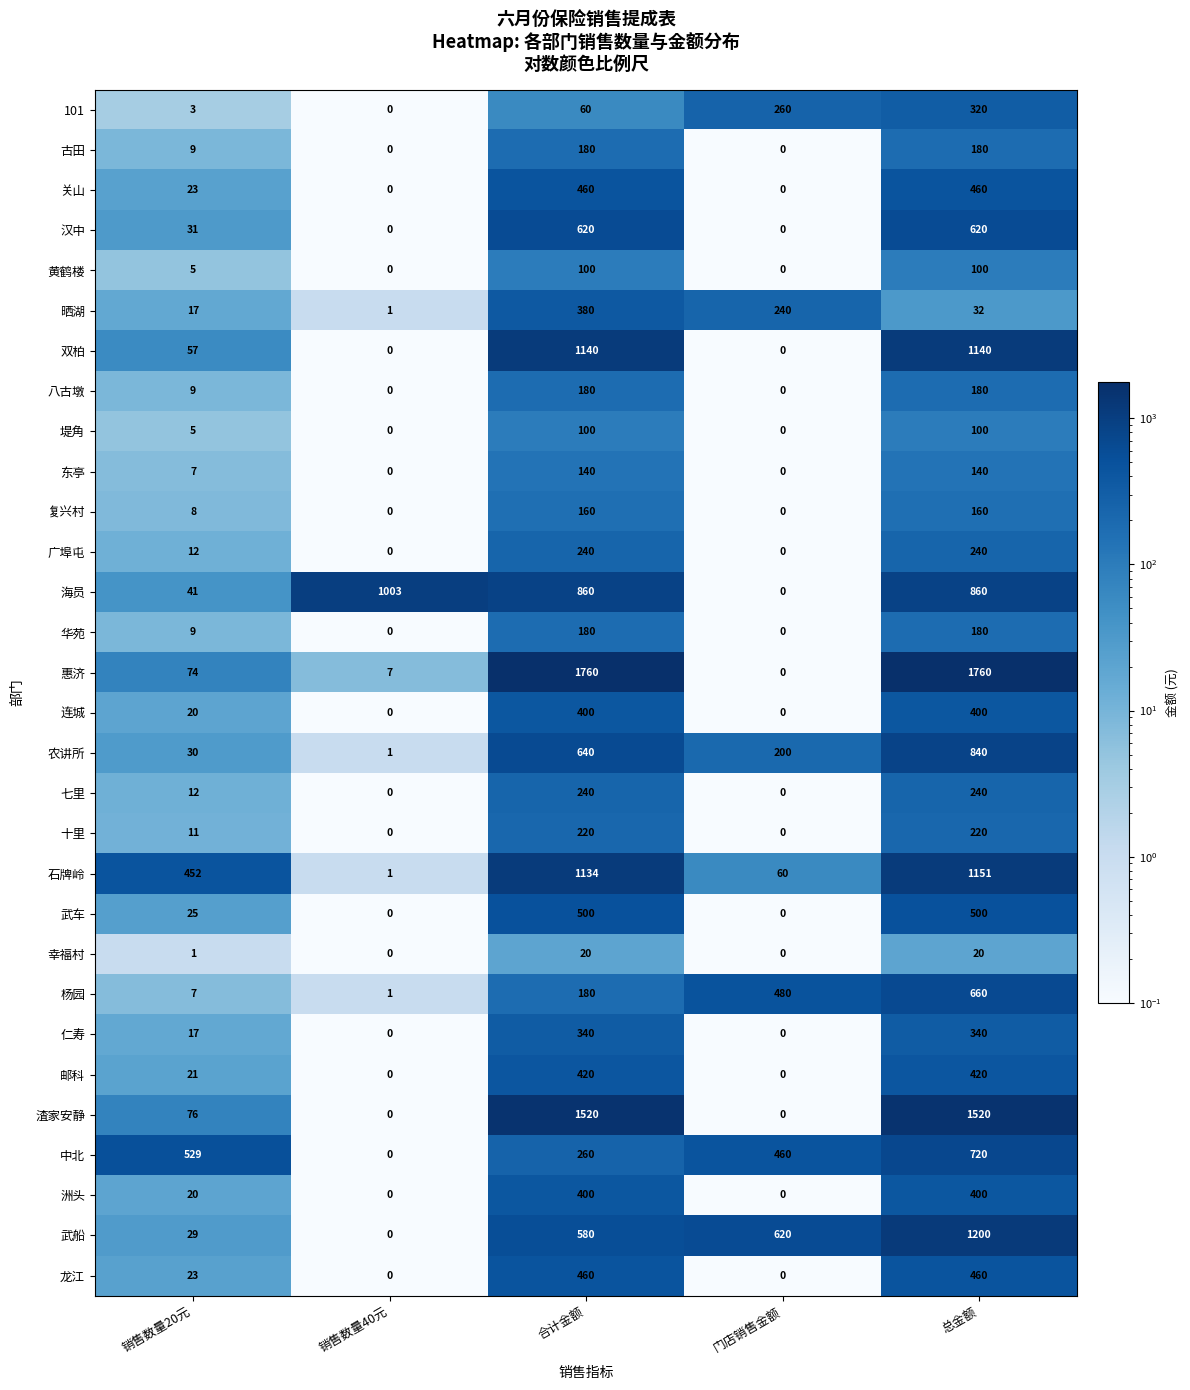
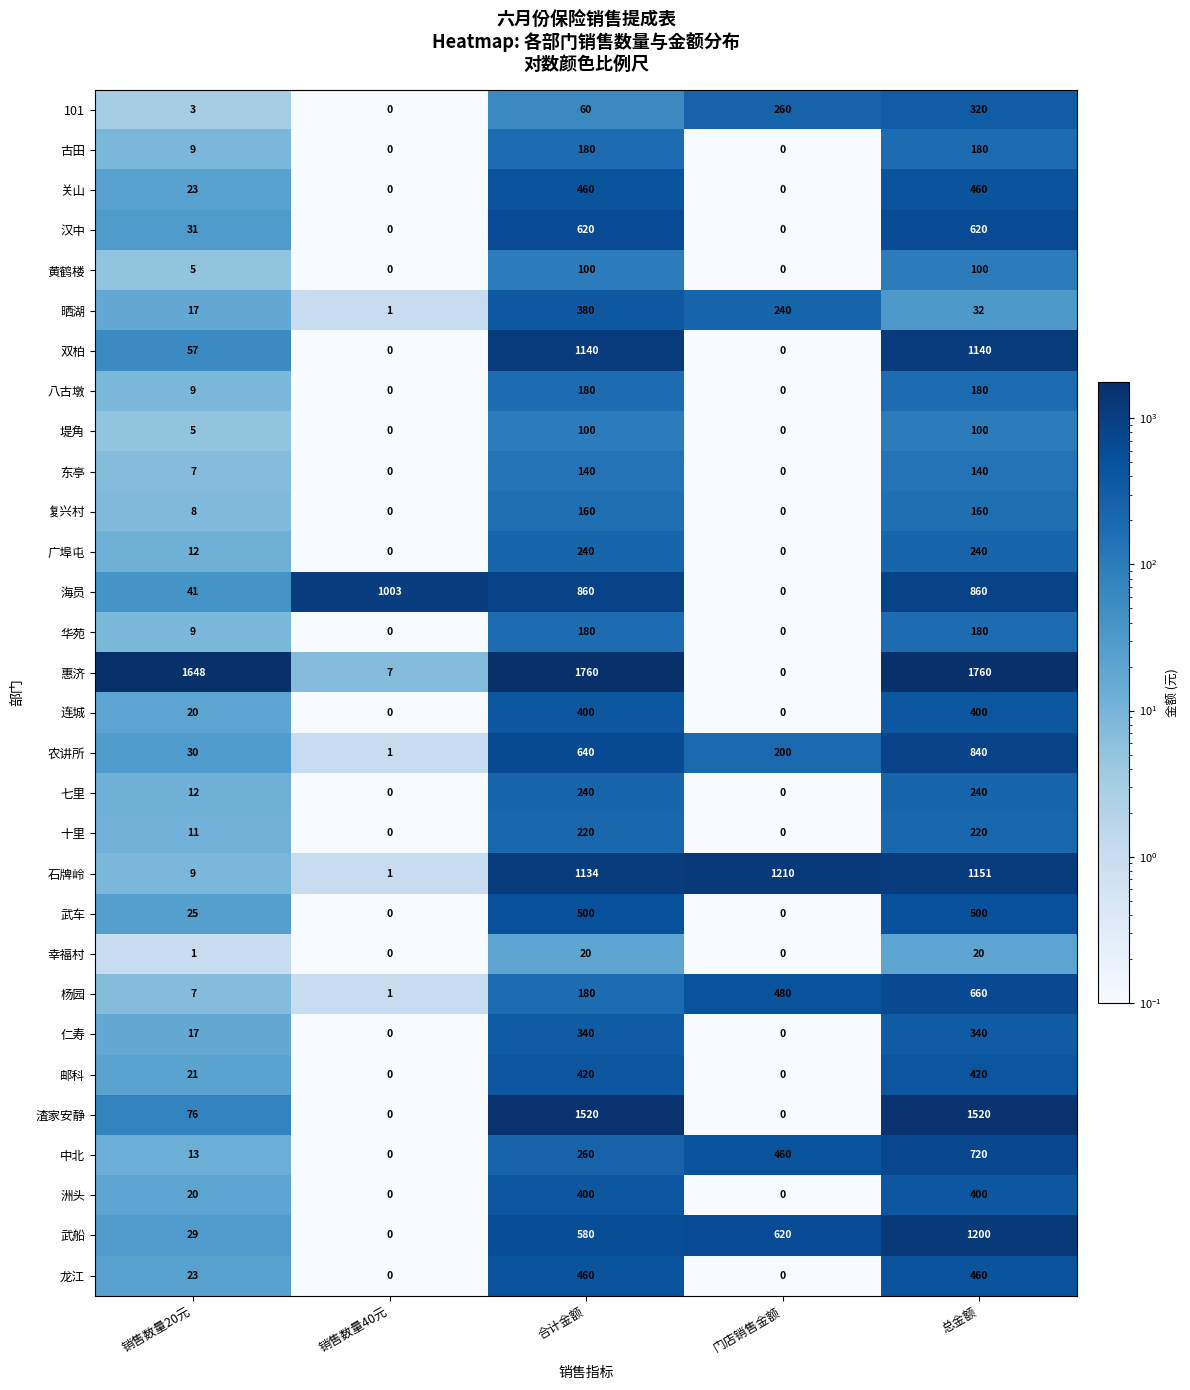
  {
    "101": {
      "销售数量20元": 3,
      "销售数量40元": 0,
      "合计金额": 60,
      "门店销售金额": 260,
      "总金额": 320
    },
    "古田": {
      "销售数量20元": 9,
      "销售数量40元": 0,
      "合计金额": 180,
      "门店销售金额": 0,
      "总金额": 180
    },
    "关山": {
      "销售数量20元": 23,
      "销售数量40元": 0,
      "合计金额": 460,
      "门店销售金额": 0,
      "总金额": 460
    },
    "汉中": {
      "销售数量20元": 31,
      "销售数量40元": 0,
      "合计金额": 620,
      "门店销售金额": 0,
      "总金额": 620
    },
    "黄鹤楼": {
      "销售数量20元": 5,
      "销售数量40元": 0,
      "合计金额": 100,
      "门店销售金额": 0,
      "总金额": 100
    },
    "晒湖": {
      "销售数量20元": 17,
      "销售数量40元": 1,
      "合计金额": 380,
      "门店销售金额": 240,
      "总金额": 32
    },
    "双柏": {
      "销售数量20元": 57,
      "销售数量40元": 0,
      "合计金额": 1140,
      "门店销售金额": 0,
      "总金额": 1140
    },
    "八古墩": {
      "销售数量20元": 9,
      "销售数量40元": 0,
      "合计金额": 180,
      "门店销售金额": 0,
      "总金额": 180
    },
    "堤角": {
      "销售数量20元": 5,
      "销售数量40元": 0,
      "合计金额": 100,
      "门店销售金额": 0,
      "总金额": 100
    },
    "东亭": {
      "销售数量20元": 7,
      "销售数量40元": 0,
      "合计金额": 140,
      "门店销售金额": 0,
      "总金额": 140
    },
    "复兴村": {
      "销售数量20元": 8,
      "销售数量40元": 0,
      "合计金额": 160,
      "门店销售金额": 0,
      "总金额": 160
    },
    "广埠屯": {
      "销售数量20元": 12,
      "销售数量40元": 0,
      "合计金额": 240,
      "门店销售金额": 0,
      "总金额": 240
    },
    "海员": {
      "销售数量20元": 41,
      "销售数量40元": 1003,
      "合计金额": 860,
      "门店销售金额": 0,
      "总金额": 860
    },
    "华苑": {
      "销售数量20元": 9,
      "销售数量40元": 0,
      "合计金额": 180,
      "门店销售金额": 0,
      "总金额": 180
    },
    "惠济": {
-     "销售数量20元": 74,
+     "销售数量20元": 1648,
      "销售数量40元": 7,
      "合计金额": 1760,
      "门店销售金额": 0,
      "总金额": 1760
    },
    "连城": {
      "销售数量20元": 20,
      "销售数量40元": 0,
      "合计金额": 400,
      "门店销售金额": 0,
      "总金额": 400
    },
    "农讲所": {
      "销售数量20元": 30,
      "销售数量40元": 1,
      "合计金额": 640,
      "门店销售金额": 200,
      "总金额": 840
    },
    "七里": {
      "销售数量20元": 12,
      "销售数量40元": 0,
      "合计金额": 240,
      "门店销售金额": 0,
      "总金额": 240
    },
    "十里": {
      "销售数量20元": 11,
      "销售数量40元": 0,
      "合计金额": 220,
      "门店销售金额": 0,
      "总金额": 220
    },
    "石牌岭": {
-     "销售数量20元": 452,
+     "销售数量20元": 9,
      "销售数量40元": 1,
      "合计金额": 1134,
-     "门店销售金额": 60,
+     "门店销售金额": 1210,
      "总金额": 1151
    },
    "武车": {
      "销售数量20元": 25,
      "销售数量40元": 0,
      "合计金额": 500,
      "门店销售金额": 0,
      "总金额": 500
    },
    "幸福村": {
      "销售数量20元": 1,
      "销售数量40元": 0,
      "合计金额": 20,
      "门店销售金额": 0,
      "总金额": 20
    },
    "杨园": {
      "销售数量20元": 7,
      "销售数量40元": 1,
      "合计金额": 180,
      "门店销售金额": 480,
      "总金额": 660
    },
    "仁寿": {
      "销售数量20元": 17,
      "销售数量40元": 0,
      "合计金额": 340,
      "门店销售金额": 0,
      "总金额": 340
    },
    "邮科": {
      "销售数量20元": 21,
      "销售数量40元": 0,
      "合计金额": 420,
      "门店销售金额": 0,
      "总金额": 420
    },
    "渣家安静": {
      "销售数量20元": 76,
      "销售数量40元": 0,
      "合计金额": 1520,
      "门店销售金额": 0,
      "总金额": 1520
    },
    "中北": {
-     "销售数量20元": 529,
+     "销售数量20元": 13,
      "销售数量40元": 0,
      "合计金额": 260,
      "门店销售金额": 460,
      "总金额": 720
    },
    "洲头": {
      "销售数量20元": 20,
      "销售数量40元": 0,
      "合计金额": 400,
      "门店销售金额": 0,
      "总金额": 400
    },
    "武船": {
      "销售数量20元": 29,
      "销售数量40元": 0,
      "合计金额": 580,
      "门店销售金额": 620,
      "总金额": 1200
    },
    "龙江": {
      "销售数量20元": 23,
      "销售数量40元": 0,
      "合计金额": 460,
      "门店销售金额": 0,
      "总金额": 460
    }
  }
